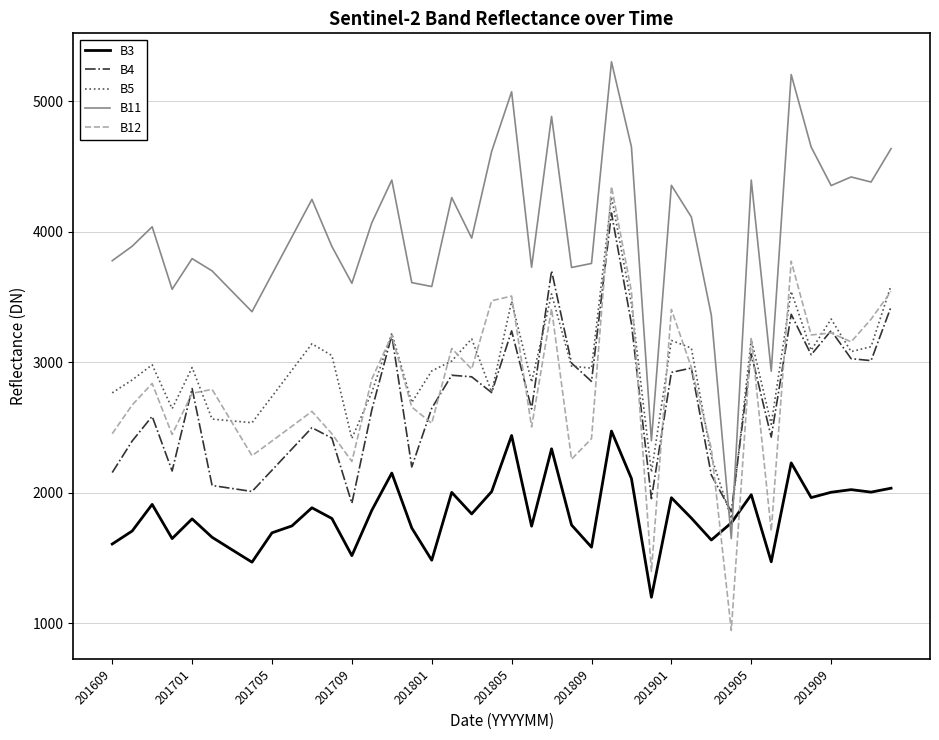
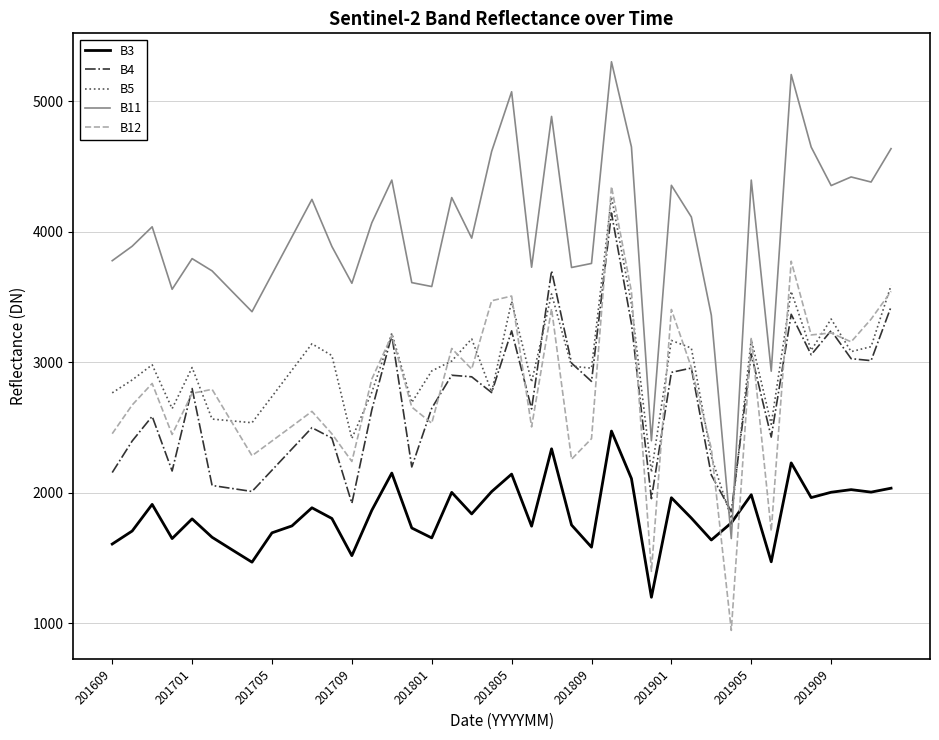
  {
    "B3": {
      "201609": 1610,
      "201701": 1800,
      "201705": 1690,
      "201709": 1520,
-     "201801": 1480,
-     "201805": 2440,
+     "201801": 1650,
+     "201805": 2140,
      "201809": 1580,
      "201901": 1960,
      "201905": 1980,
      "201909": 2000
    }
  }
